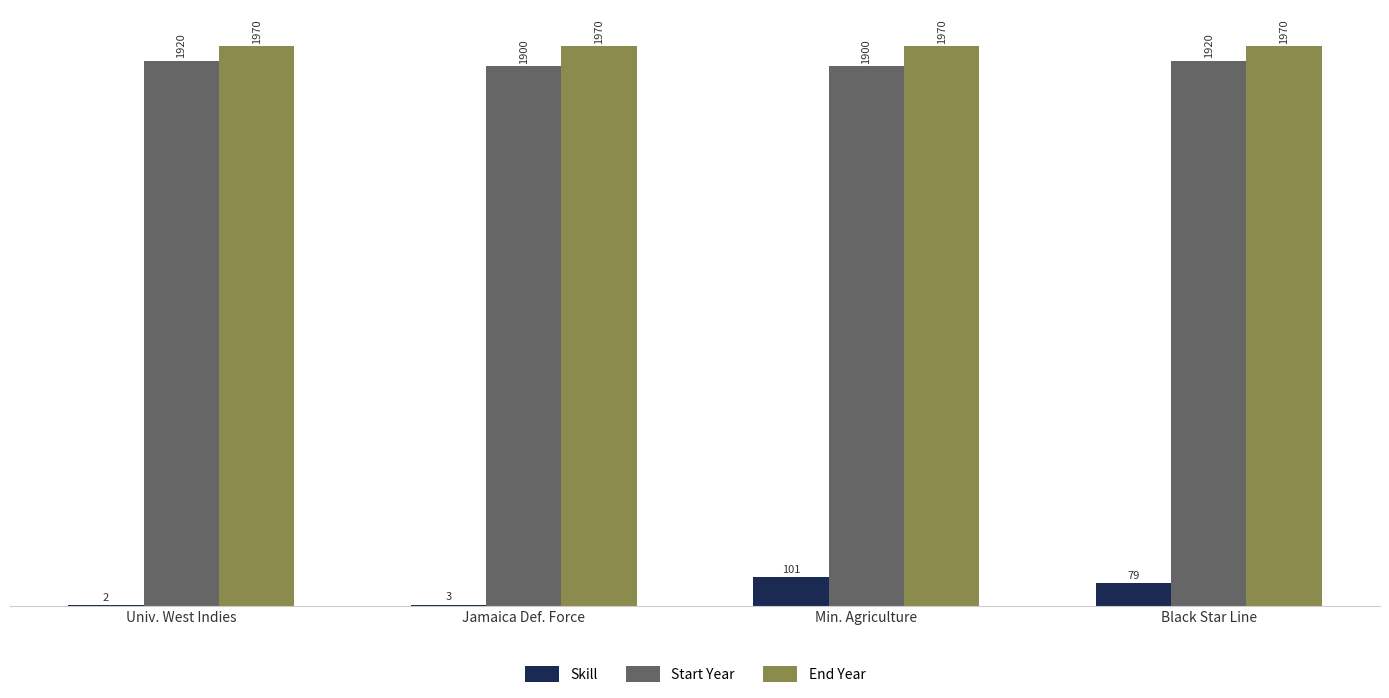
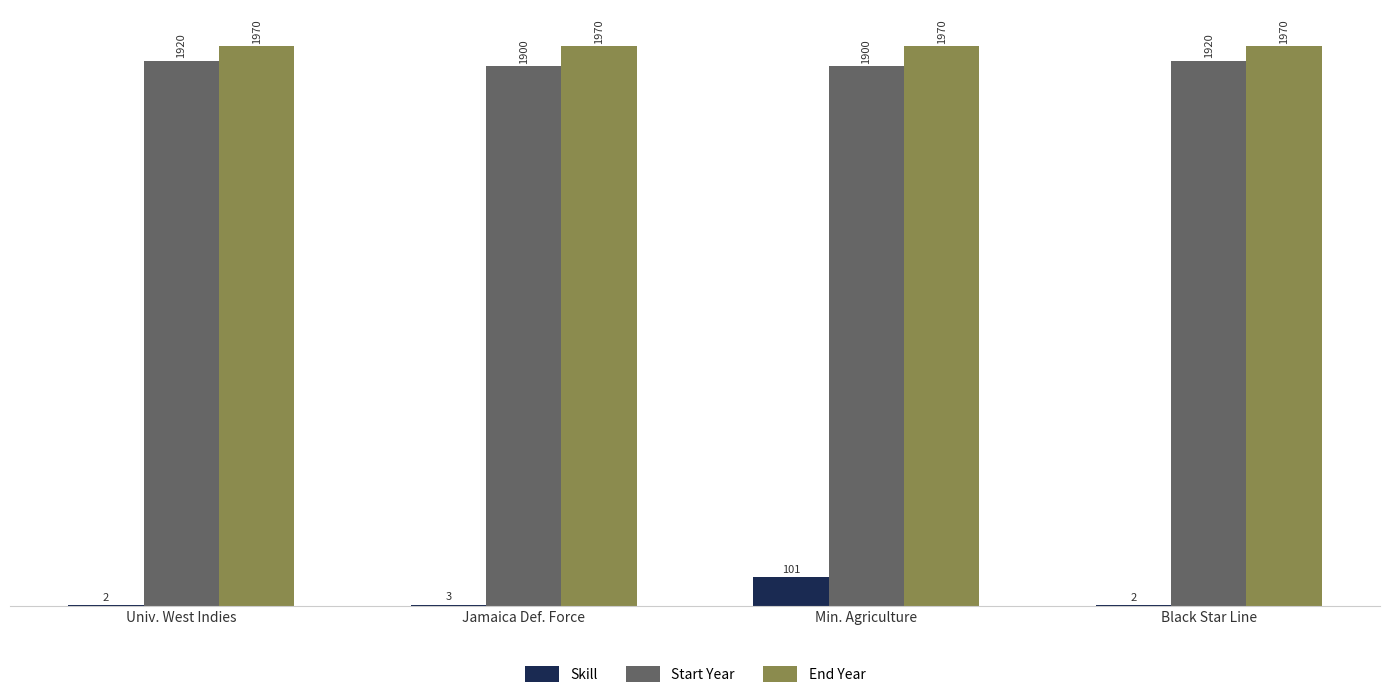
  {
    "Skill": {
      "Univ. West Indies": 2,
      "Jamaica Def. Force": 3,
      "Min. Agriculture": 101,
-     "Black Star Line": 79
+     "Black Star Line": 2
    }
  }
